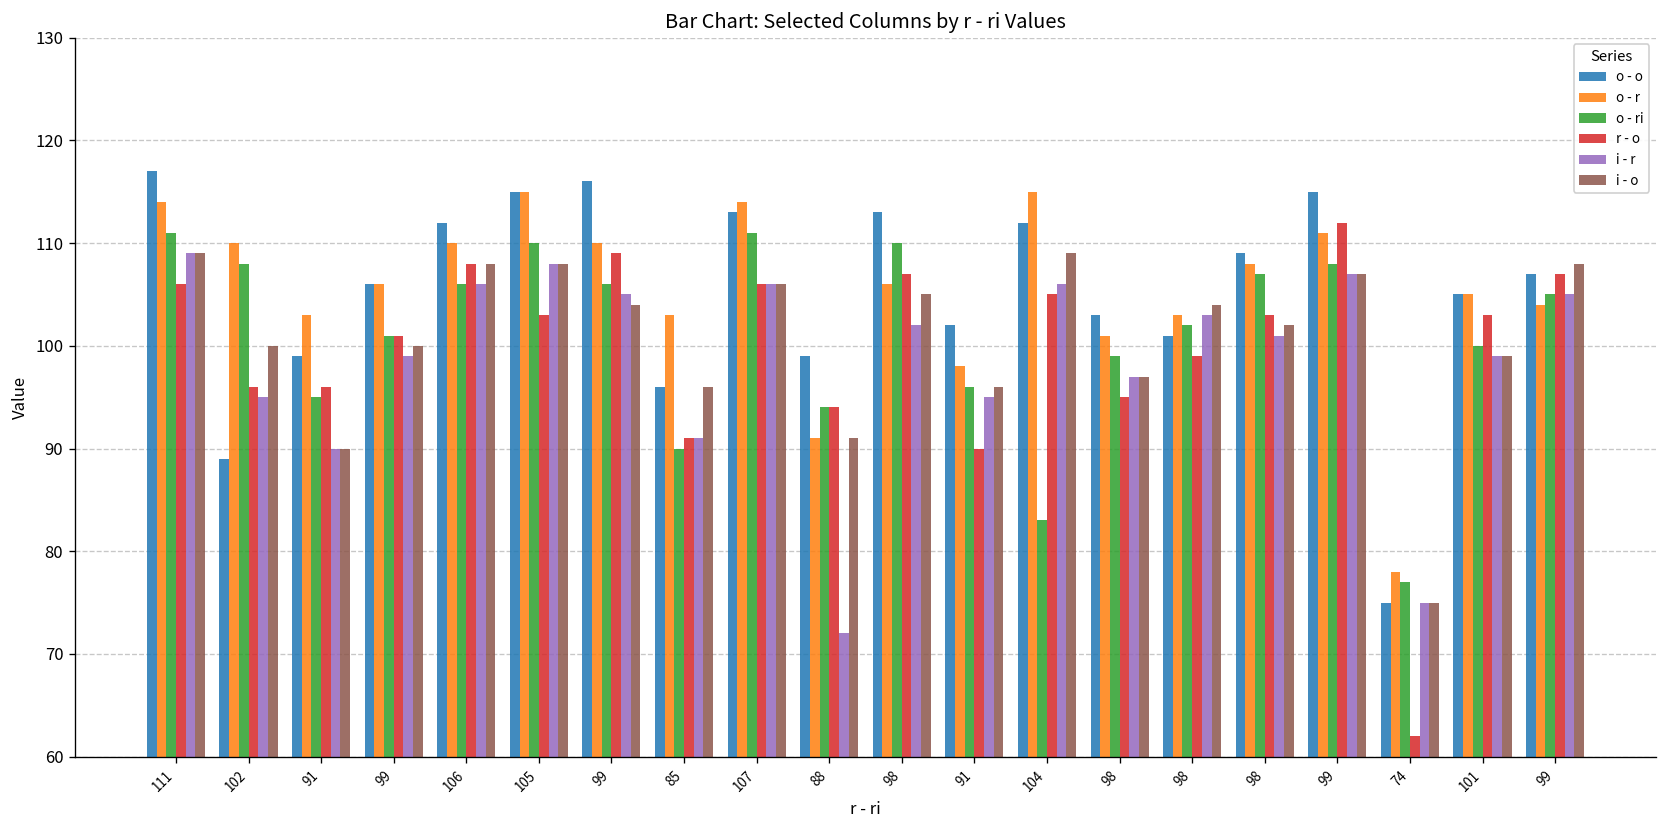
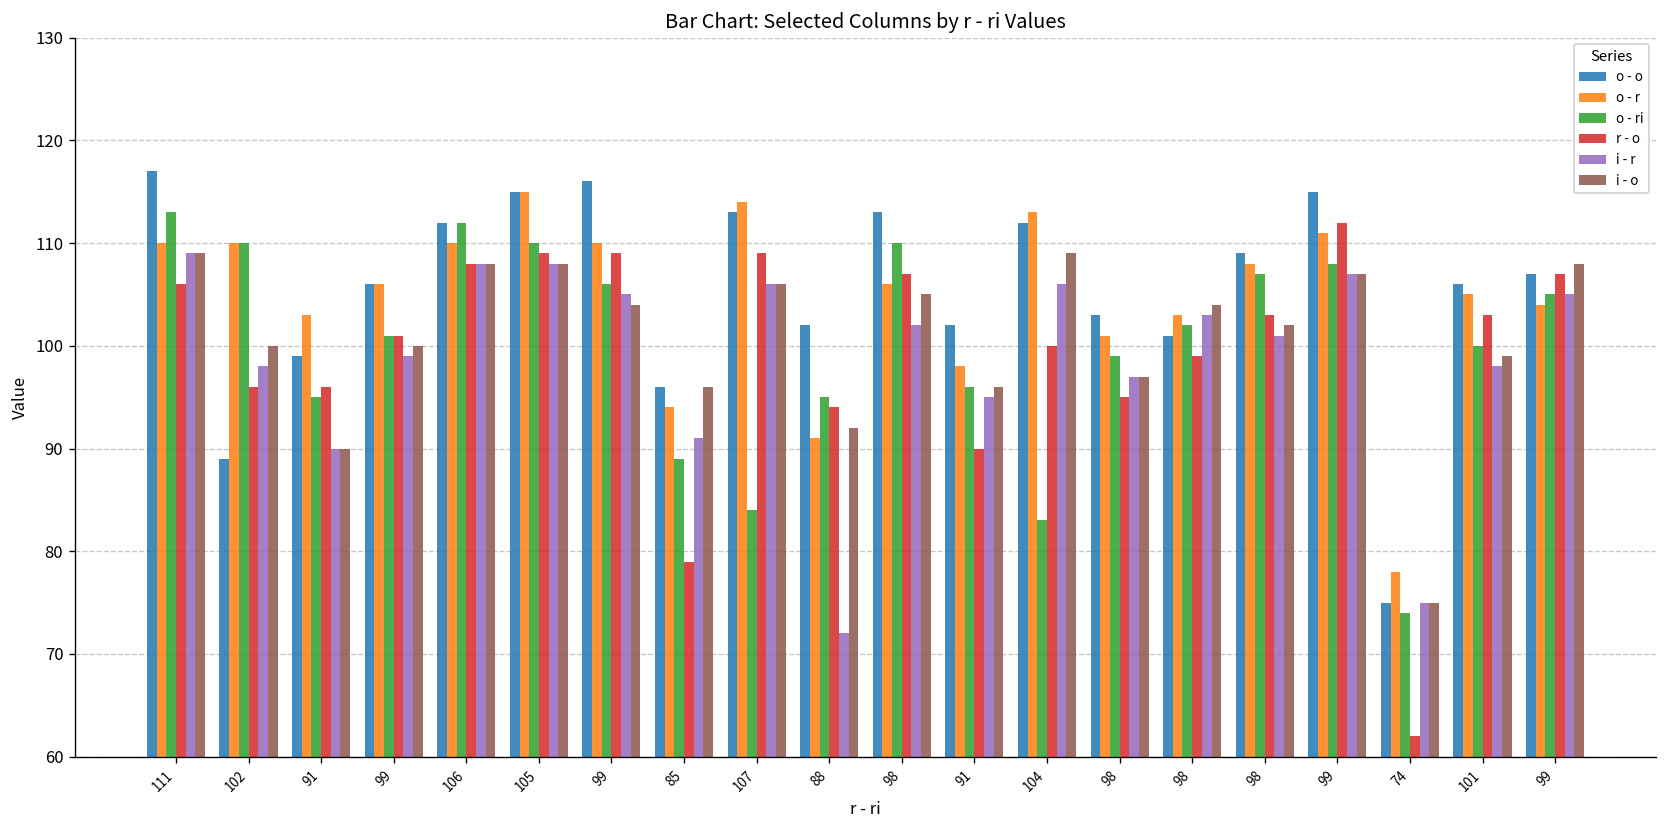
  {
    "o - o": {
      "111": 117,
      "102": 89,
      "106": 112,
      "105": 115,
      "85": 96,
      "107": 113,
-     "88": 99,
+     "88": 102,
      "104": 112,
      "74": 75,
-     "101": 105
+     "101": 106
    },
    "o - r": {
-     "111": 114,
+     "111": 110,
      "102": 110,
      "106": 110,
      "105": 115,
-     "85": 103,
+     "85": 94,
      "107": 114,
      "88": 91,
-     "104": 115,
+     "104": 113,
      "74": 78,
      "101": 105
    },
    "o - ri": {
-     "111": 111,
-     "102": 108,
-     "106": 106,
+     "111": 113,
+     "102": 110,
+     "106": 112,
      "105": 110,
-     "85": 90,
-     "107": 111,
-     "88": 94,
+     "85": 89,
+     "107": 84,
+     "88": 95,
      "104": 83,
-     "74": 77,
+     "74": 74,
      "101": 100
    },
    "r - o": {
      "111": 106,
      "102": 96,
      "106": 108,
-     "105": 103,
-     "85": 91,
-     "107": 106,
+     "105": 109,
+     "85": 79,
+     "107": 109,
      "88": 94,
-     "104": 105,
+     "104": 100,
      "74": 62,
      "101": 103
    },
    "i - r": {
      "111": 109,
-     "102": 95,
-     "106": 106,
+     "102": 98,
+     "106": 108,
      "105": 108,
      "85": 91,
      "107": 106,
      "88": 72,
      "104": 106,
      "74": 75,
-     "101": 99
+     "101": 98
    },
    "i - o": {
      "111": 109,
      "102": 100,
      "106": 108,
      "105": 108,
      "85": 96,
      "107": 106,
-     "88": 91,
+     "88": 92,
      "104": 109,
      "74": 75,
      "101": 99
    }
  }
